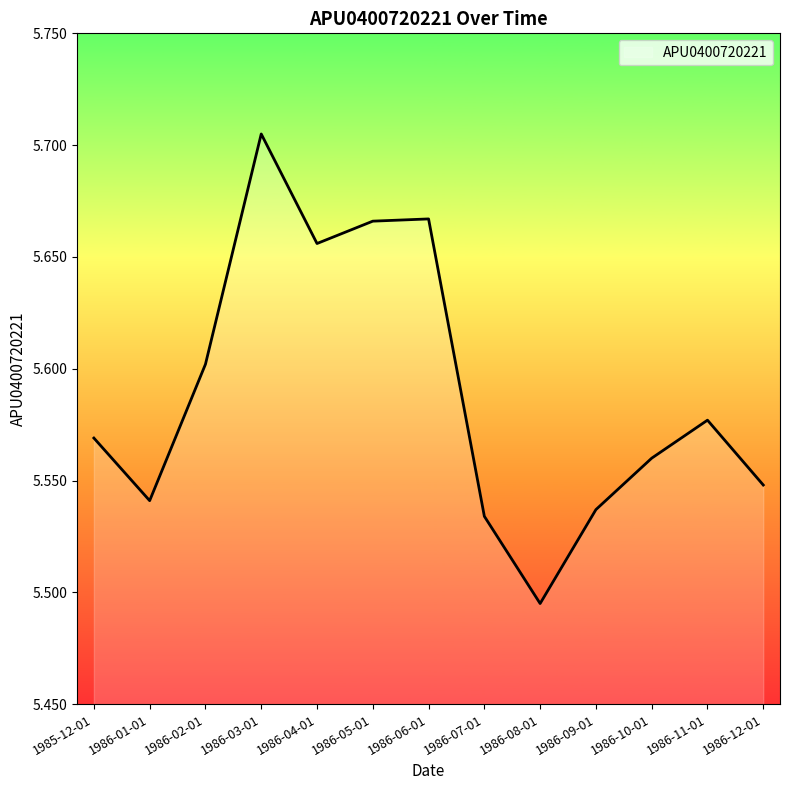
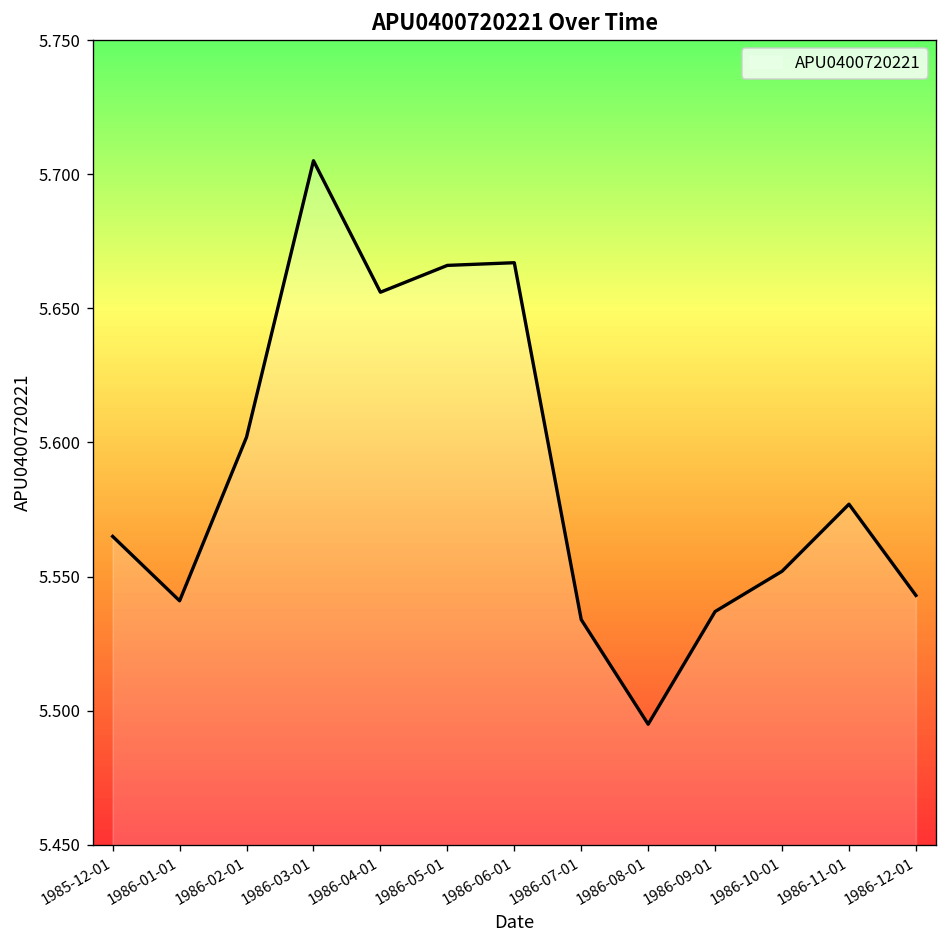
  {
-   "1985-12-01": 5.569,
+   "1985-12-01": 5.565,
    "1986-01-01": 5.541,
    "1986-02-01": 5.602,
    "1986-03-01": 5.705,
    "1986-04-01": 5.656,
    "1986-05-01": 5.666,
    "1986-06-01": 5.667,
    "1986-07-01": 5.534,
    "1986-08-01": 5.495,
    "1986-09-01": 5.537,
-   "1986-10-01": 5.560,
+   "1986-10-01": 5.552,
    "1986-11-01": 5.577,
-   "1986-12-01": 5.548
+   "1986-12-01": 5.543
  }
